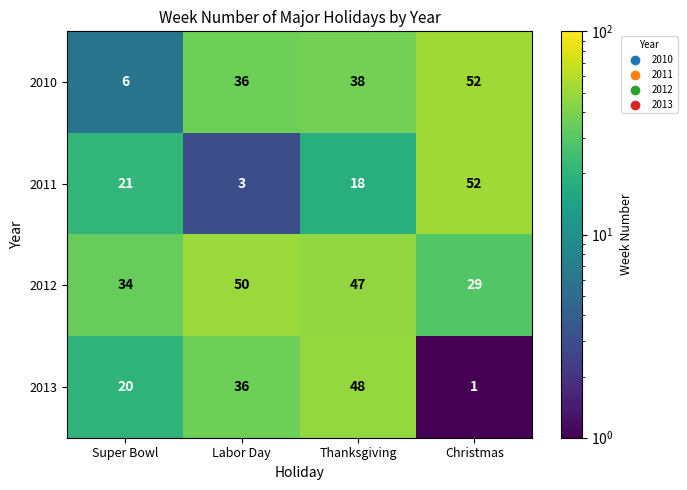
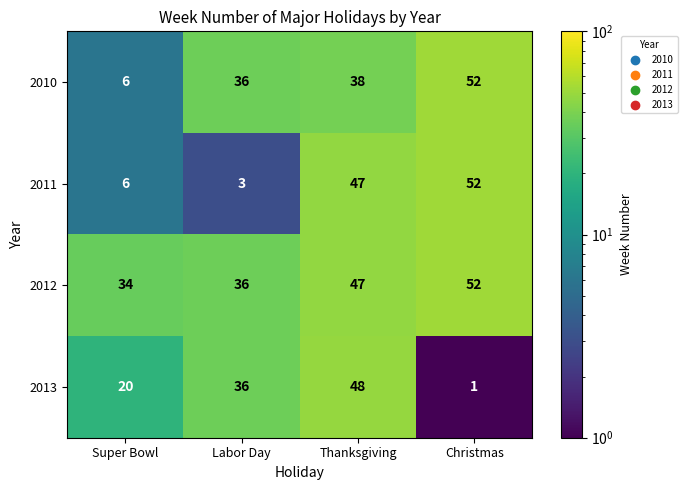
  {
    "2010": {
      "Super Bowl": 6,
      "Labor Day": 36,
      "Thanksgiving": 38,
      "Christmas": 52
    },
    "2011": {
-     "Super Bowl": 21,
+     "Super Bowl": 6,
      "Labor Day": 3,
-     "Thanksgiving": 18,
+     "Thanksgiving": 47,
      "Christmas": 52
    },
    "2012": {
      "Super Bowl": 34,
-     "Labor Day": 50,
+     "Labor Day": 36,
      "Thanksgiving": 47,
-     "Christmas": 29
+     "Christmas": 52
    },
    "2013": {
      "Super Bowl": 20,
      "Labor Day": 36,
      "Thanksgiving": 48,
      "Christmas": 1
    }
  }
